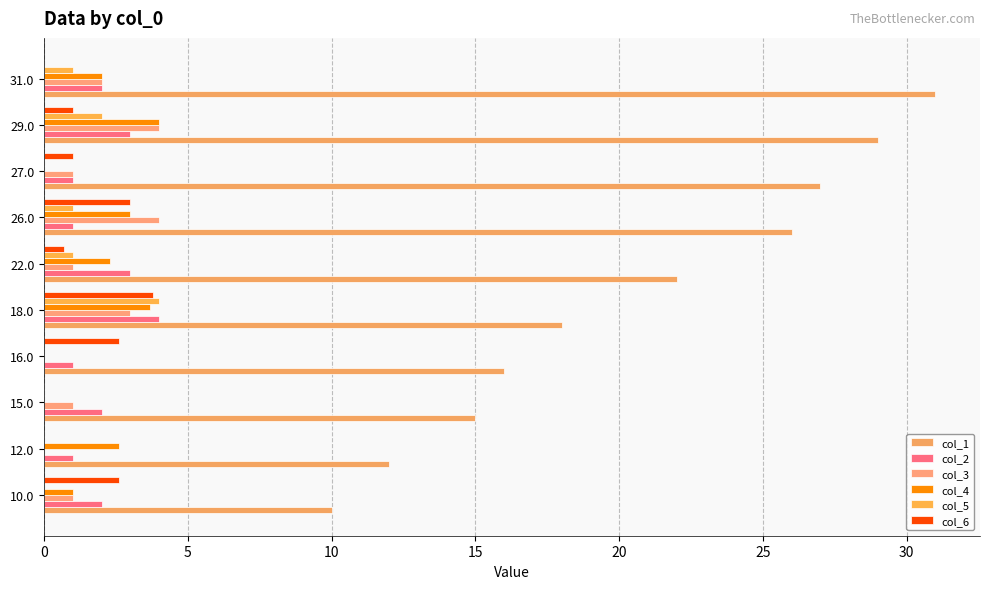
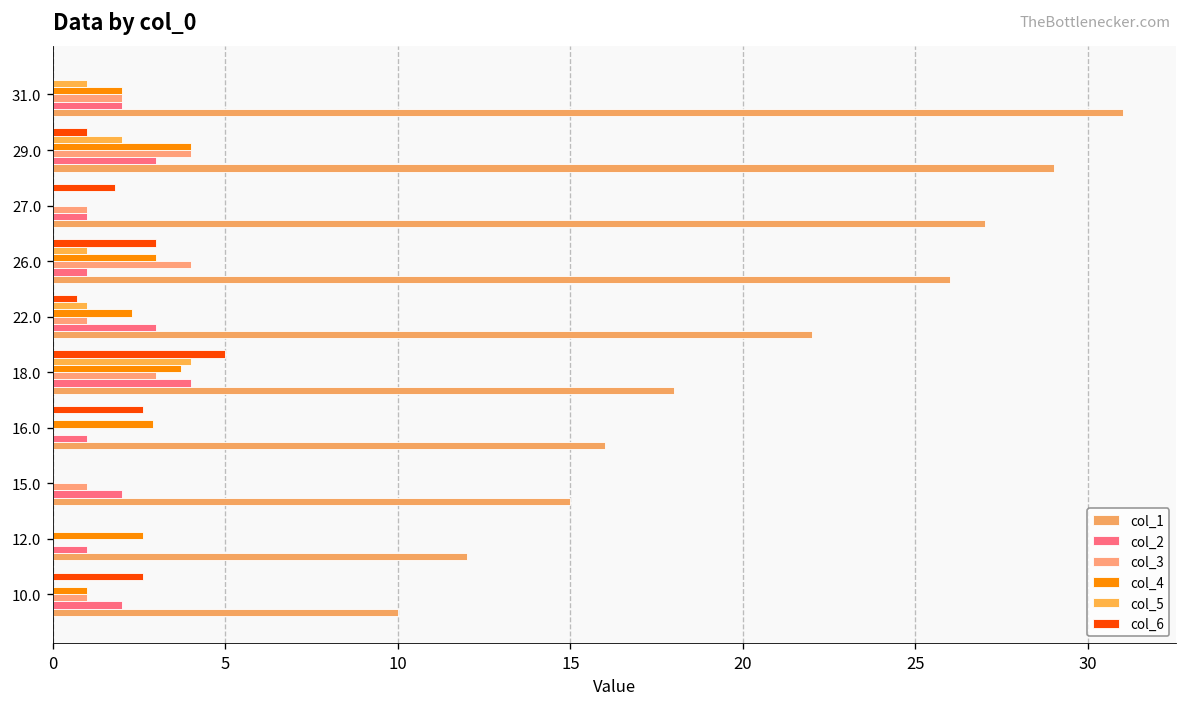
  {
    "col_4": {
      "31.0": 2.0,
      "29.0": 4.0,
      "27.0": 0.0,
      "26.0": 3.0,
      "22.0": 2.3,
      "18.0": 3.7,
-     "16.0": 0.0,
+     "16.0": 2.9,
      "15.0": 0.0,
      "12.0": 2.6,
      "10.0": 1.0
    },
    "col_6": {
      "31.0": 0.0,
      "29.0": 1.0,
-     "27.0": 1.0,
+     "27.0": 1.8,
      "26.0": 3.0,
      "22.0": 0.7,
-     "18.0": 3.8,
+     "18.0": 5.0,
      "16.0": 2.6,
      "15.0": 0.0,
      "12.0": 0.0,
      "10.0": 2.6
    }
  }
